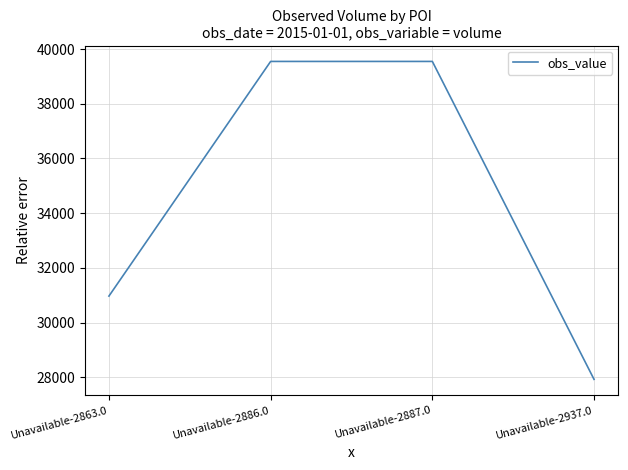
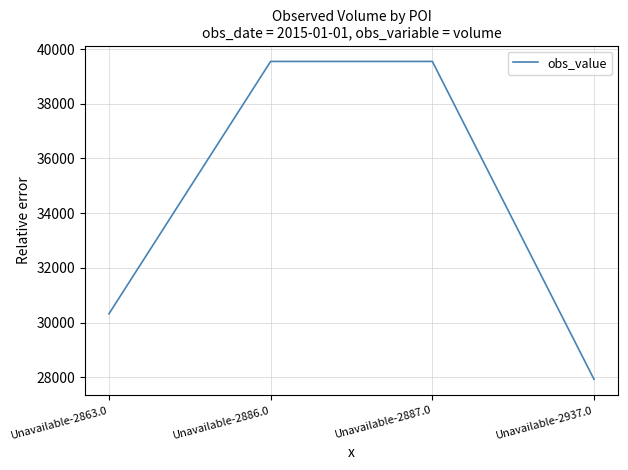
  {
-   "Unavailable-2863.0": 31000,
+   "Unavailable-2863.0": 30300,
    "Unavailable-2886.0": 39500,
    "Unavailable-2887.0": 39500,
    "Unavailable-2937.0": 27900
  }
